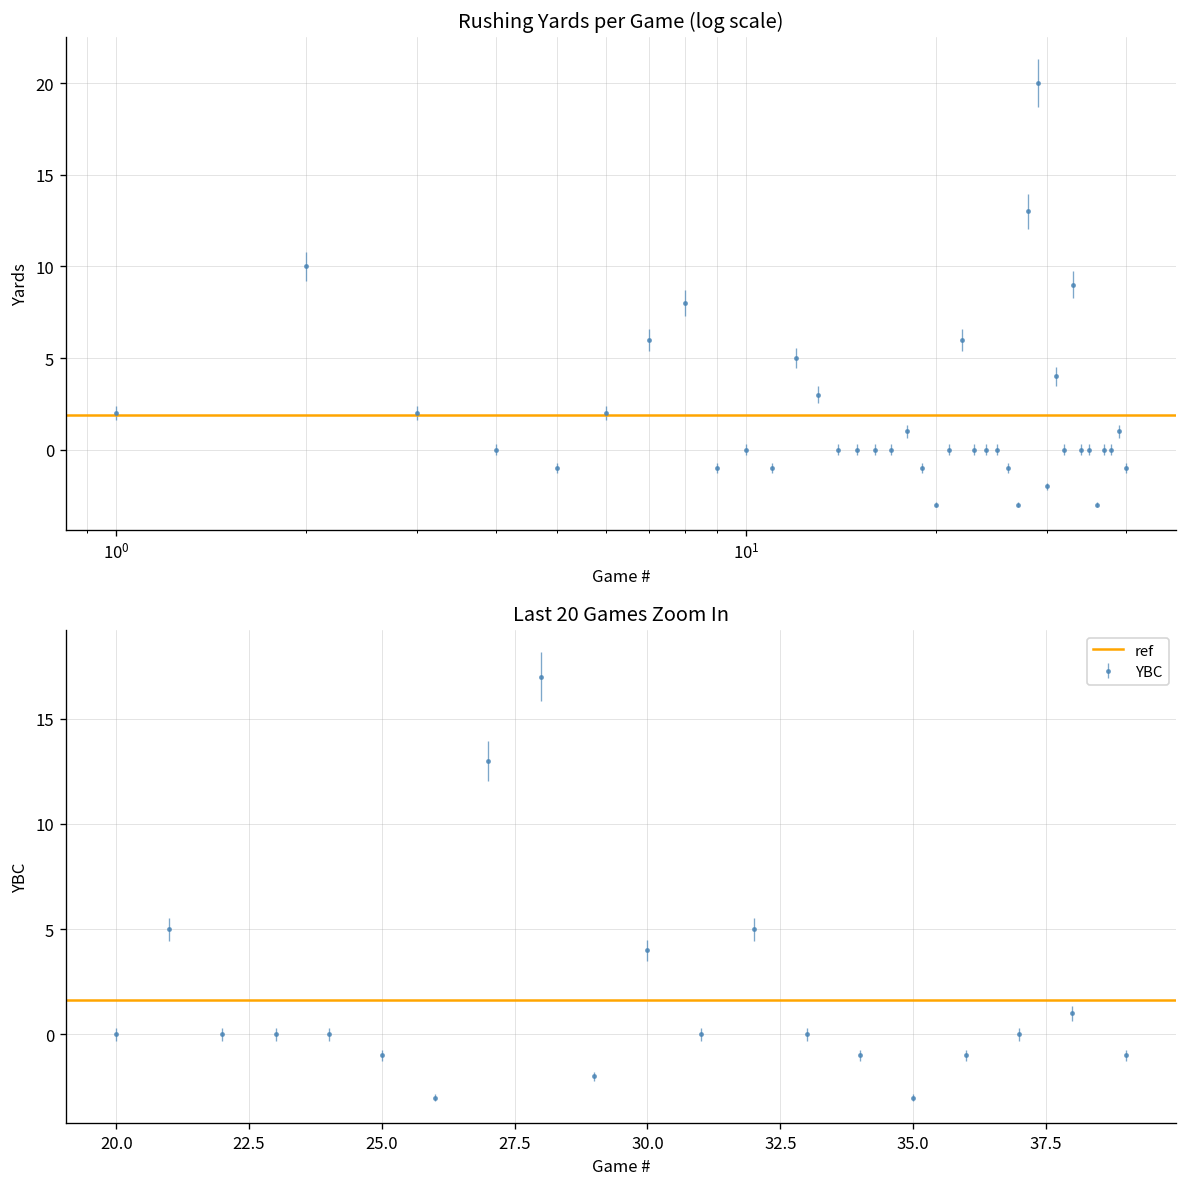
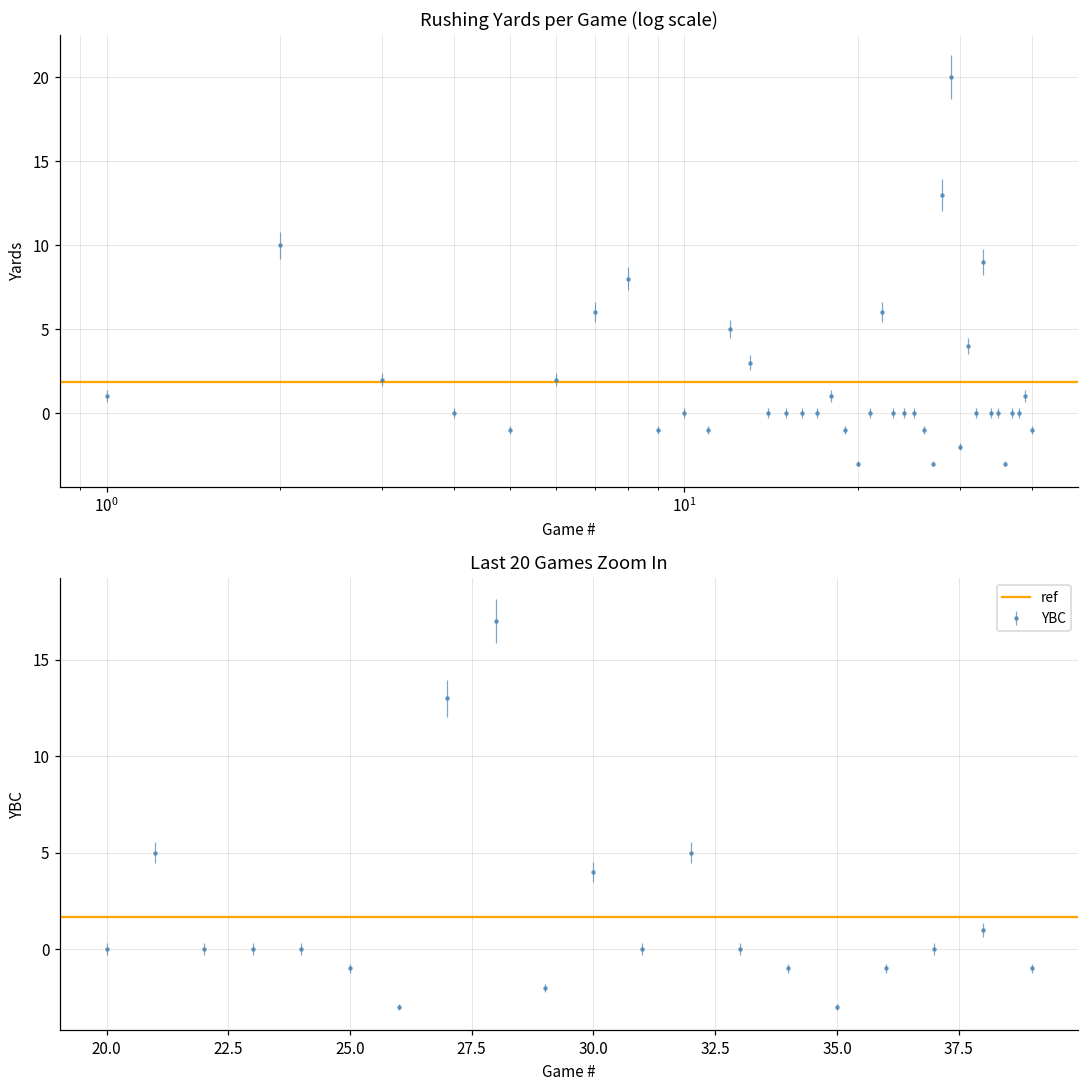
  {
    "Rushing Yards per Game (log scale)": {
-     "10^0": 2,
+     "10^0": 1,
      "10^1": 0
    },
    "Last 20 Games Zoom In": {
      "20.0": 0.0,
      "25.0": -1.0,
      "30.0": 4.0,
      "35.0": -3.0
    }
  }
